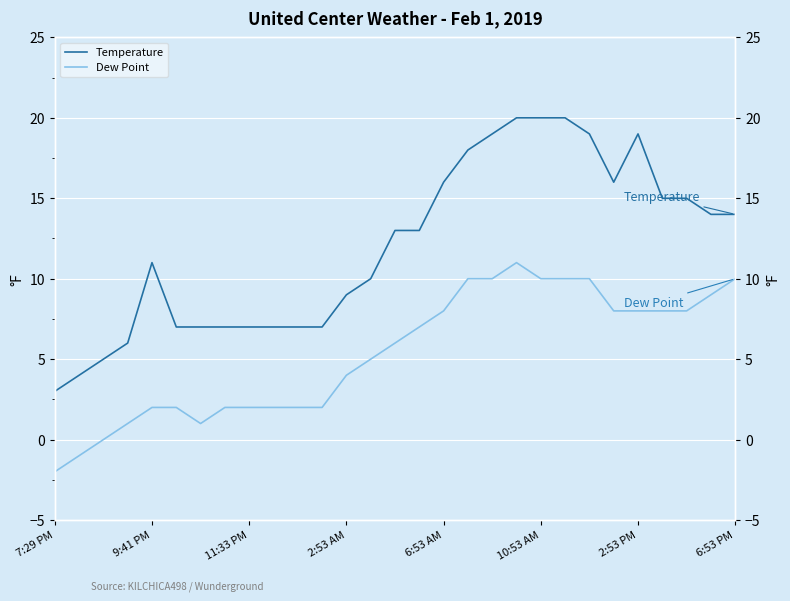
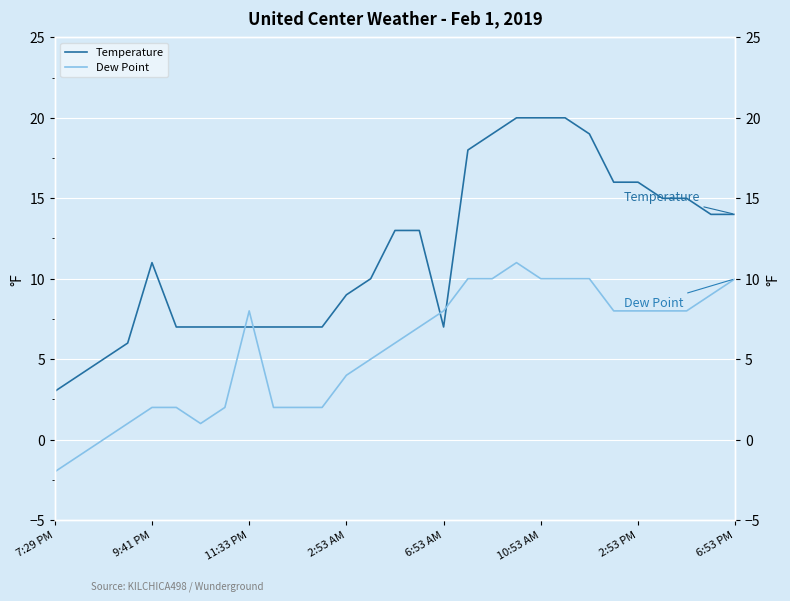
  {
    "Temperature": {
      "7:29 PM": 3,
      "9:41 PM": 11,
      "11:33 PM": 7,
      "2:53 AM": 9,
-     "6:53 AM": 16,
+     "6:53 AM": 7,
      "10:53 AM": 20,
-     "2:53 PM": 19,
+     "2:53 PM": 16,
      "6:53 PM": 14
    },
    "Dew Point": {
      "7:29 PM": -2,
      "9:41 PM": 2,
-     "11:33 PM": 2,
+     "11:33 PM": 8,
      "2:53 AM": 4,
      "6:53 AM": 8,
      "10:53 AM": 10,
      "2:53 PM": 8,
      "6:53 PM": 10
    }
  }
